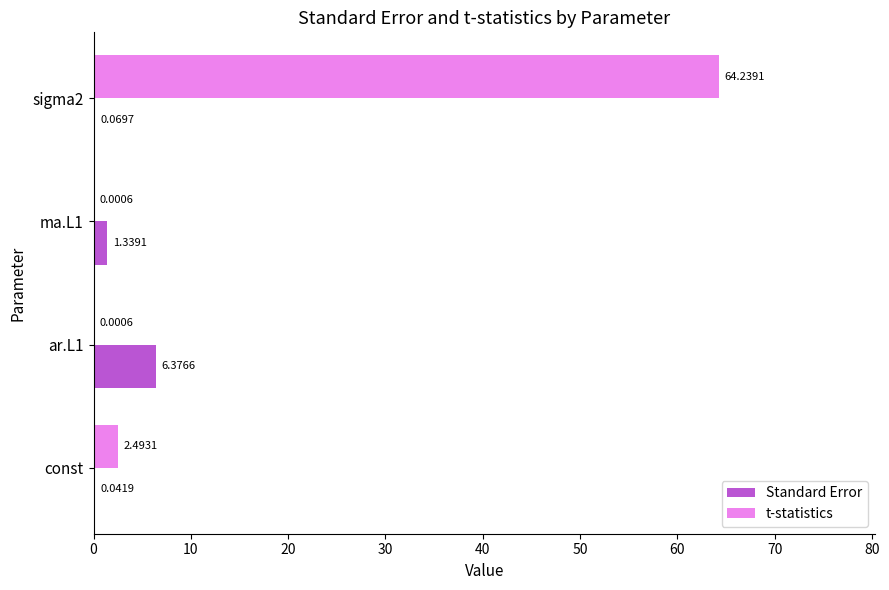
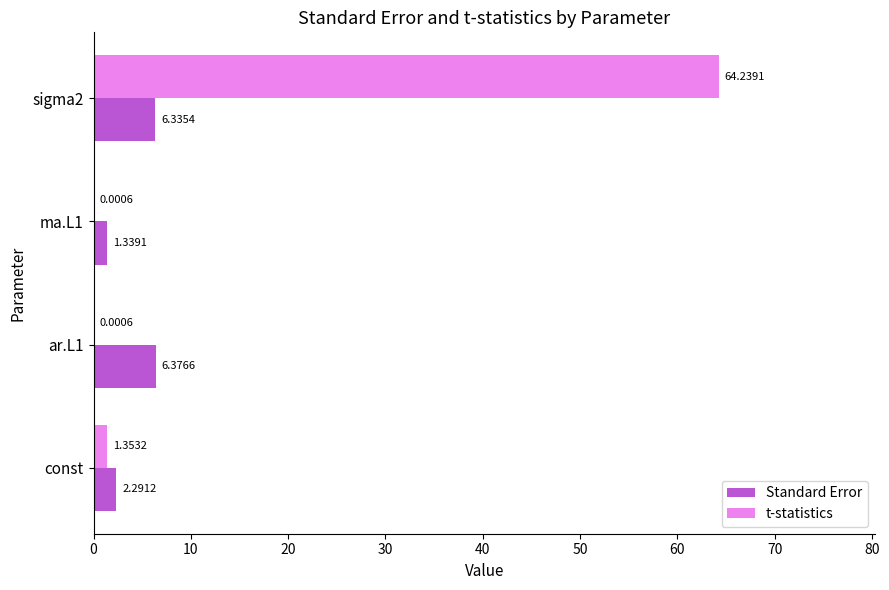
  {
    "Standard Error": {
-     "sigma2": 0.0697,
+     "sigma2": 6.3354,
      "ma.L1": 1.3391,
      "ar.L1": 6.3766,
-     "const": 0.0419
+     "const": 2.2912
    },
    "t-statistics": {
      "sigma2": 64.2391,
      "ma.L1": 0.0006,
      "ar.L1": 0.0006,
-     "const": 2.4931
+     "const": 1.3532
    }
  }
